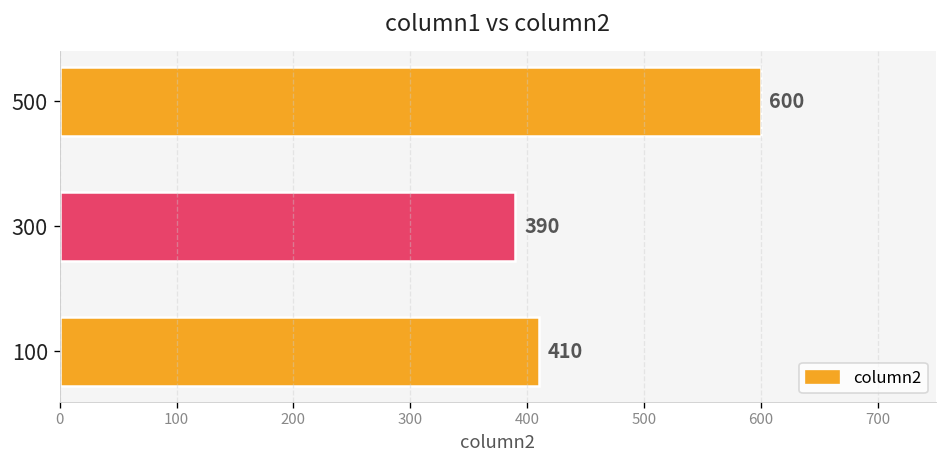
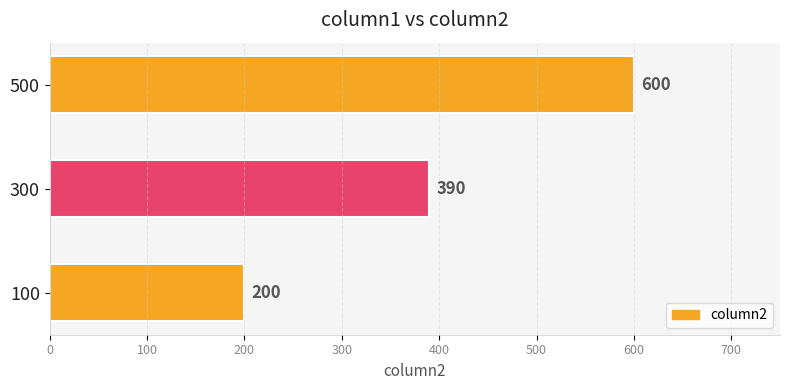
  {
    "500": 600,
    "300": 390,
-   "100": 410
+   "100": 200
  }
